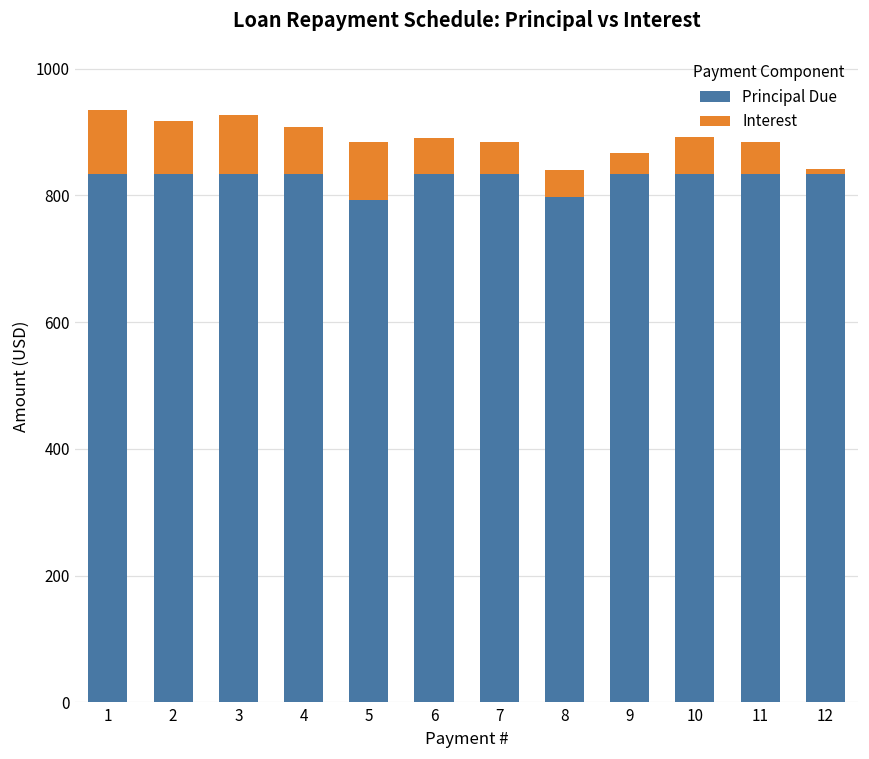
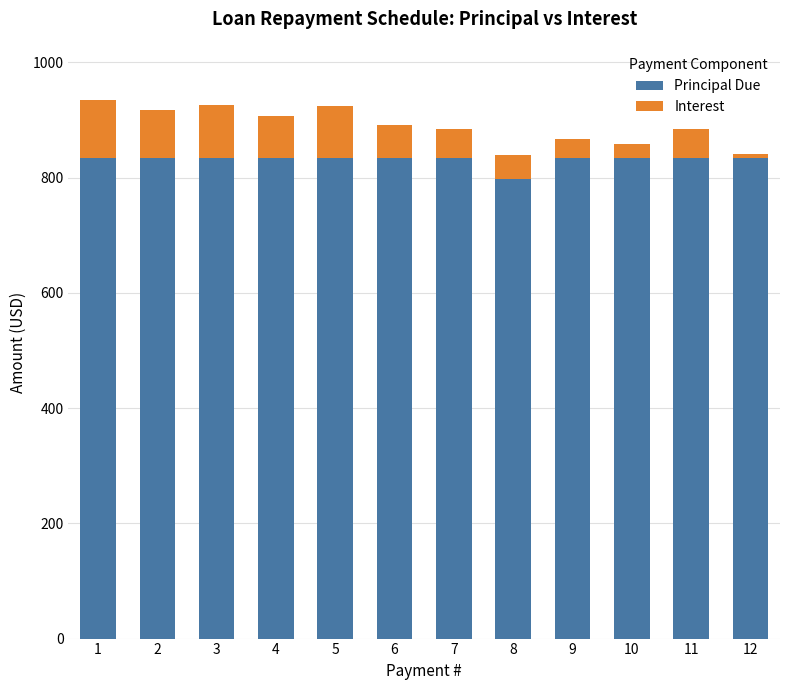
  {
    "Principal Due": {
      "1": 830,
      "2": 830,
      "3": 830,
      "4": 830,
-     "5": 790,
+     "5": 830,
      "6": 830,
      "7": 830,
      "8": 800,
      "9": 830,
      "10": 830,
      "11": 830,
      "12": 830
    },
    "Interest": {
      "1": 100,
      "2": 80,
      "3": 90,
      "4": 70,
      "5": 90,
      "6": 60,
      "7": 50,
      "8": 40,
      "9": 30,
-     "10": 60,
+     "10": 30,
      "11": 50,
      "12": 10
    }
  }
